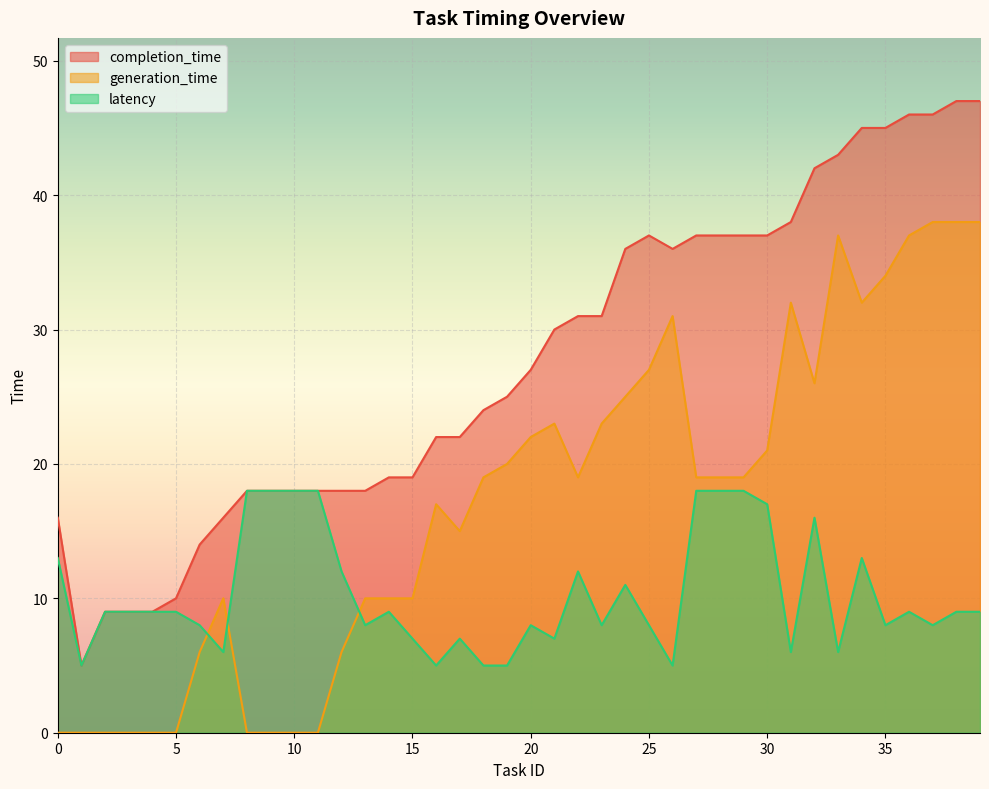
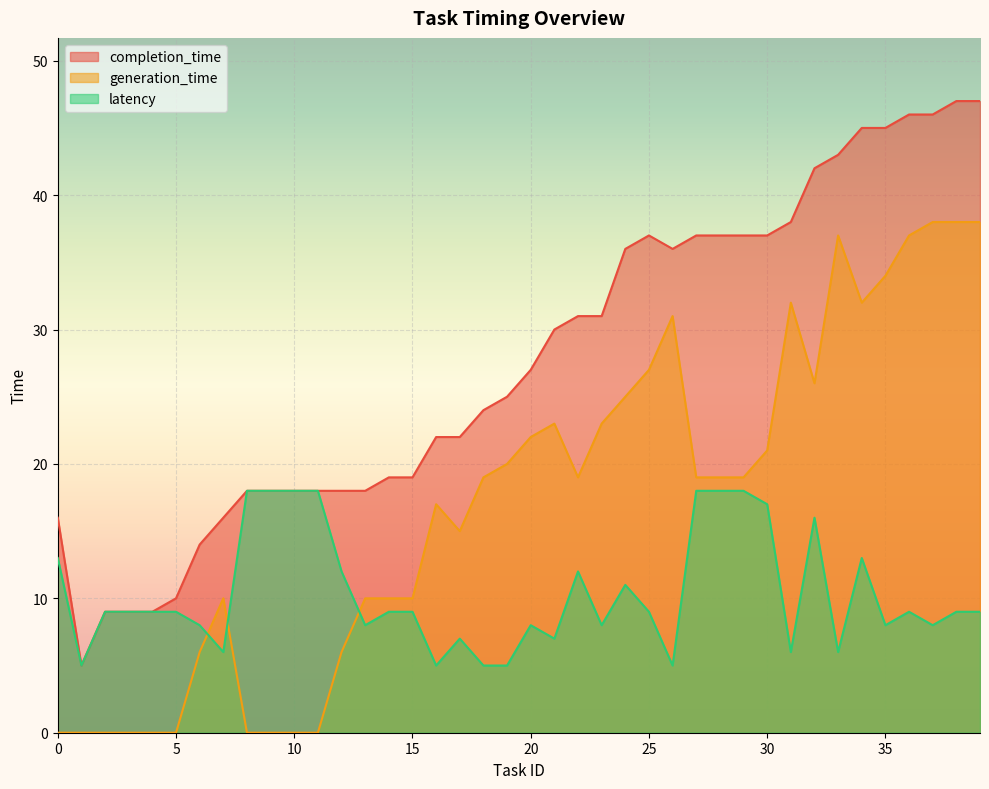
  {
    "completion_time": {
      "0": 16,
      "5": 10,
      "15": 19,
      "20": 27,
      "25": 37,
      "30": 37,
      "35": 45
    },
    "generation_time": {
      "0": 0,
      "5": 0,
      "10": 0,
      "15": 10,
      "20": 22,
      "25": 27,
      "30": 21,
      "35": 34
    },
    "latency": {
      "0": 13,
      "5": 9,
-     "15": 7,
+     "15": 9,
      "20": 8,
-     "25": 8,
+     "25": 9,
      "30": 17,
      "35": 8
    }
  }
